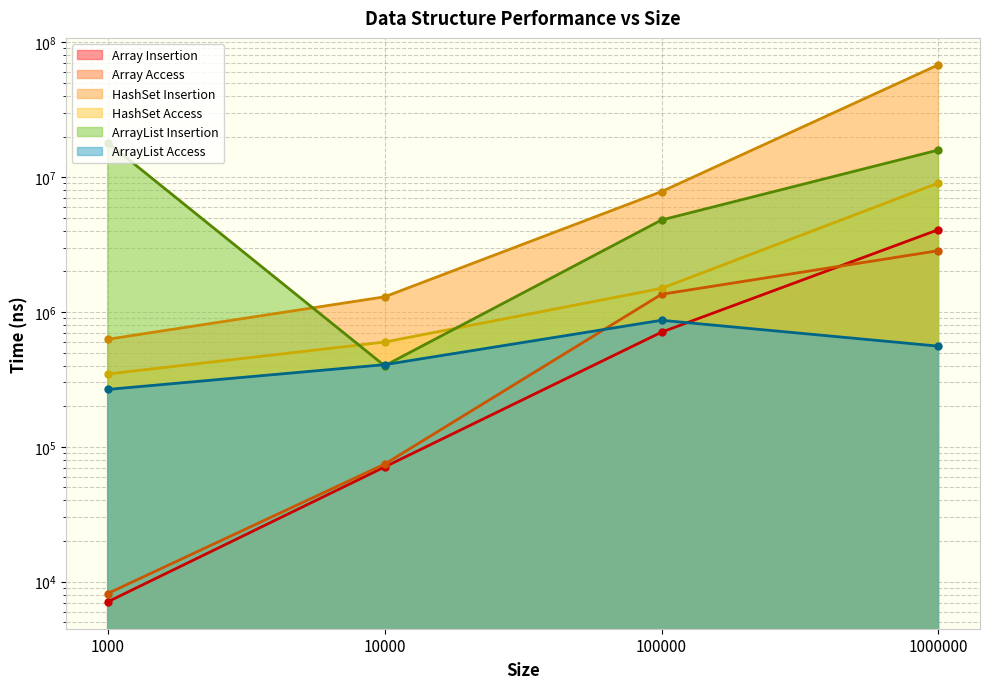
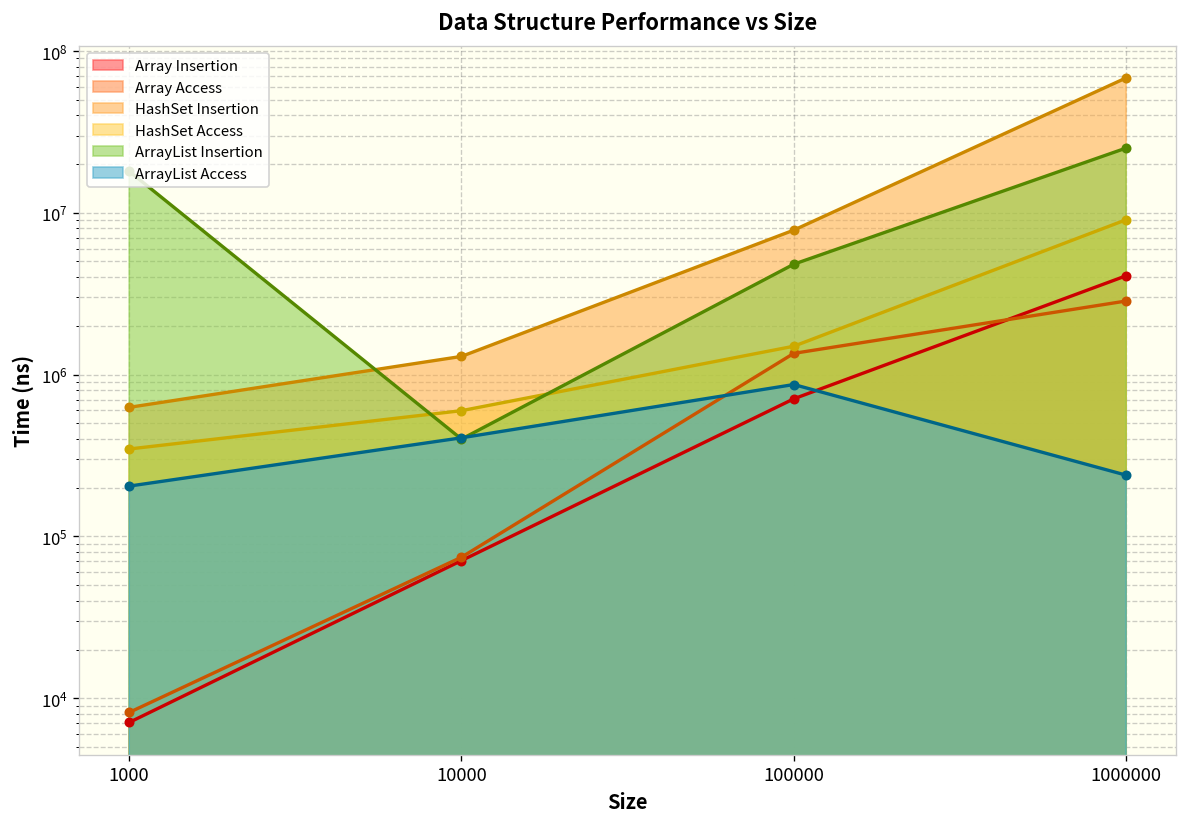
  {
    "ArrayList Insertion": {
      "100000": 4800000,
-     "1000000": 16000000
+     "1000000": 25000000
    },
    "ArrayList Access": {
-     "1000": 270000,
+     "1000": 200000,
      "100000": 900000,
-     "1000000": 560000
+     "1000000": 240000
    }
  }
